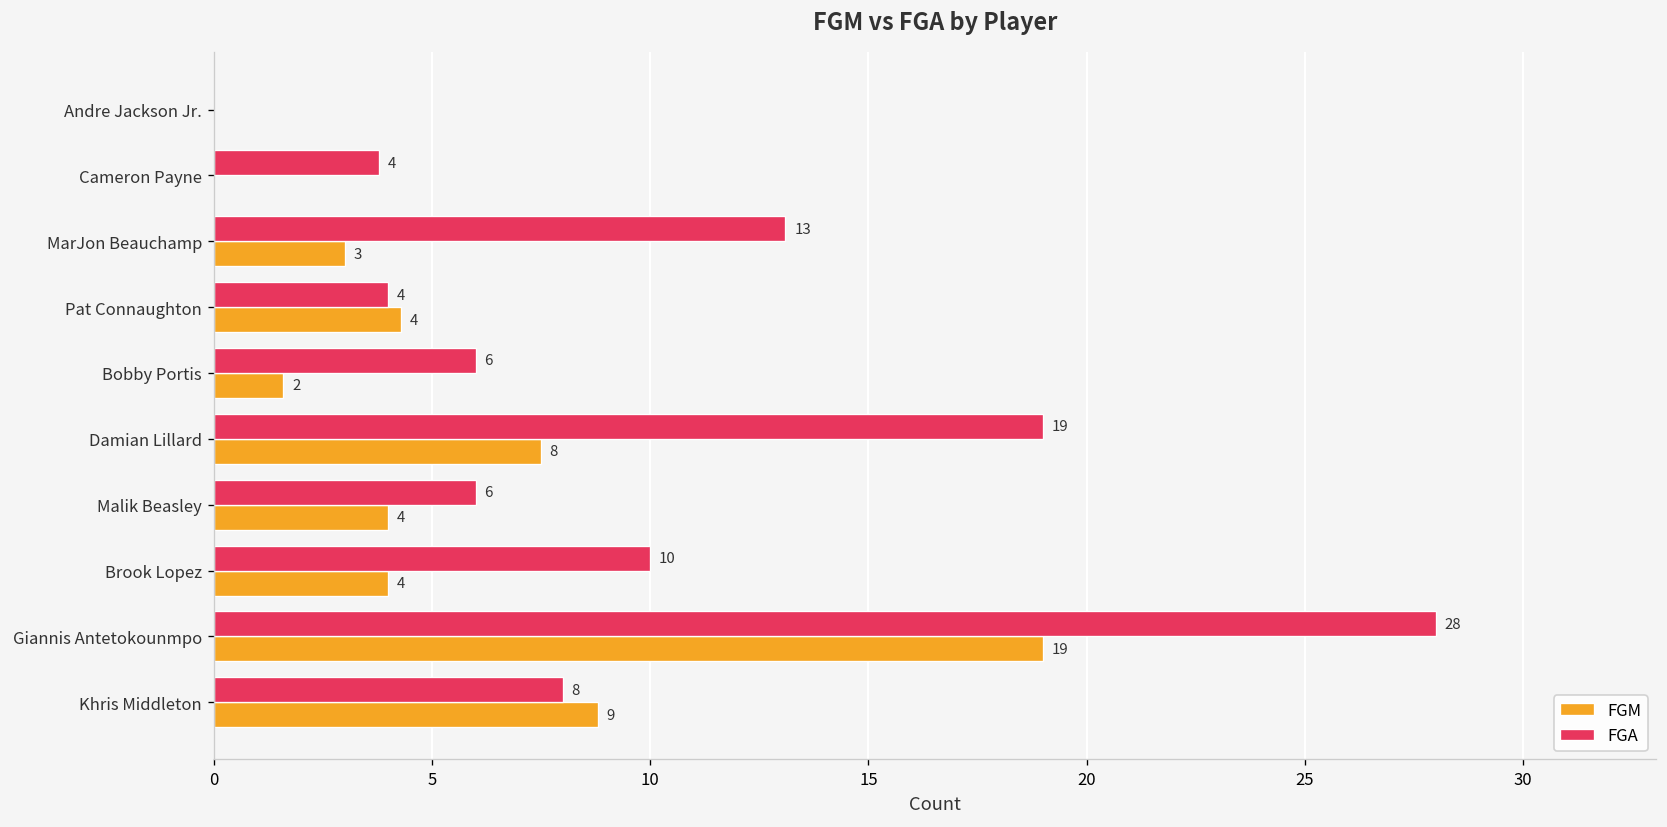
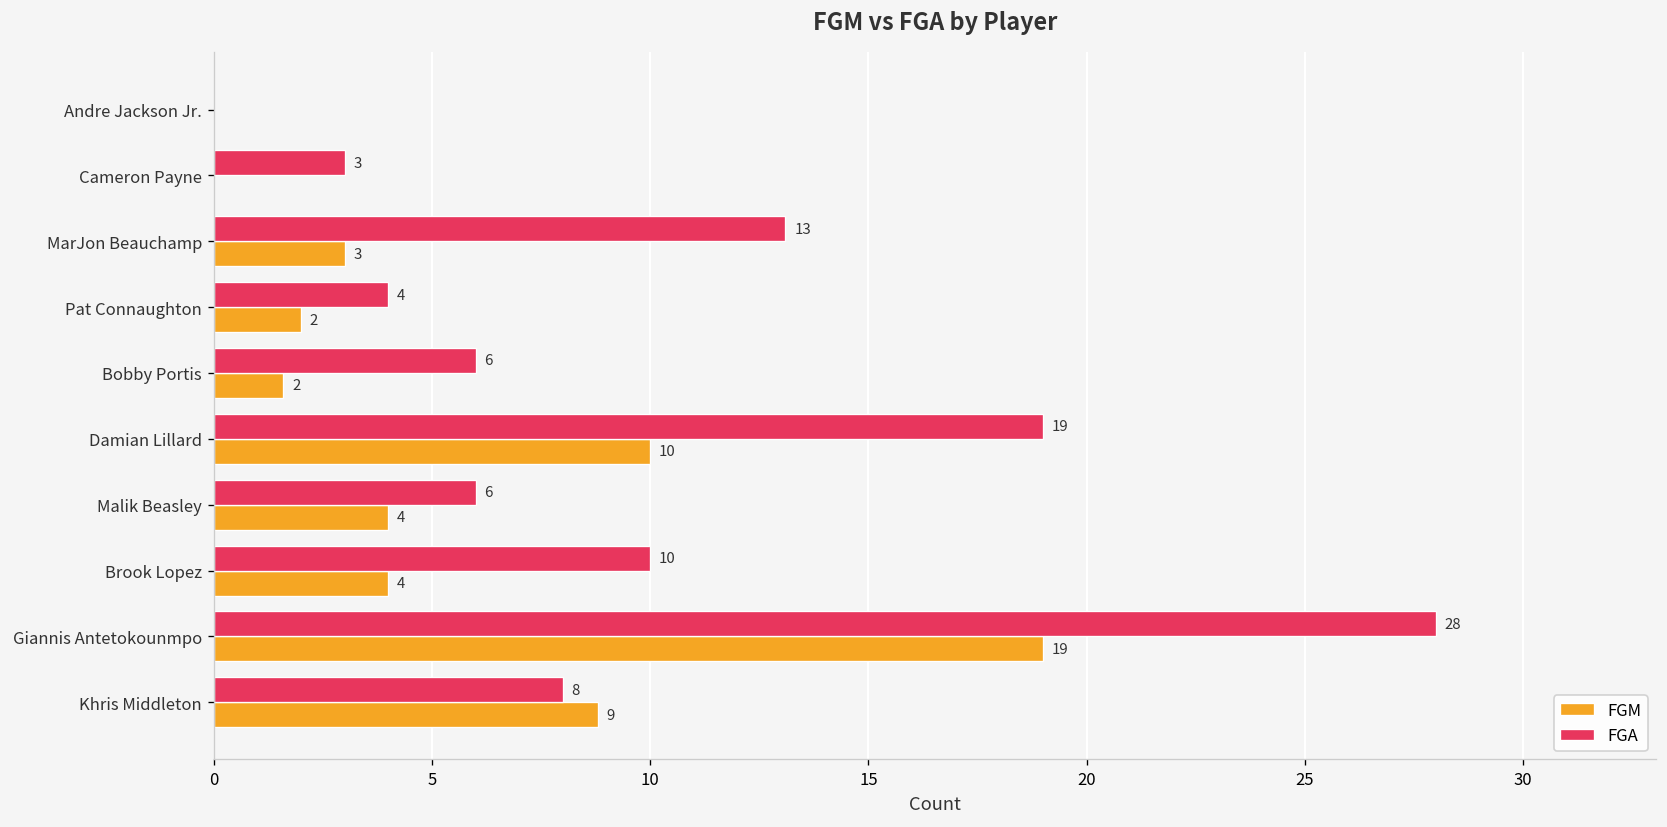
  {
    "FGM": {
      "MarJon Beauchamp": 3,
-     "Pat Connaughton": 4,
+     "Pat Connaughton": 2,
      "Bobby Portis": 2,
-     "Damian Lillard": 8,
+     "Damian Lillard": 10,
      "Malik Beasley": 4,
      "Brook Lopez": 4,
      "Giannis Antetokounmpo": 19,
      "Khris Middleton": 9
    },
    "FGA": {
-     "Cameron Payne": 4,
+     "Cameron Payne": 3,
      "MarJon Beauchamp": 13,
      "Pat Connaughton": 4,
      "Bobby Portis": 6,
      "Damian Lillard": 19,
      "Malik Beasley": 6,
      "Brook Lopez": 10,
      "Giannis Antetokounmpo": 28,
      "Khris Middleton": 8
    }
  }
